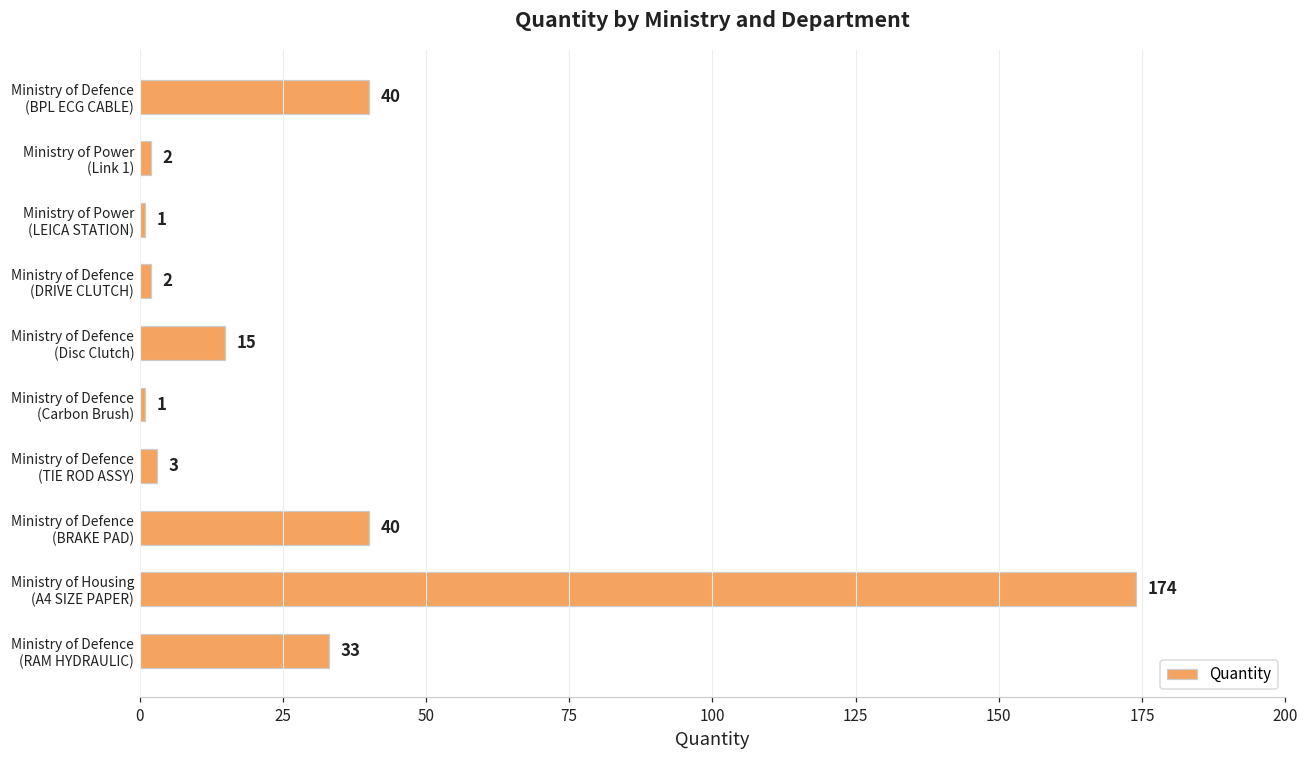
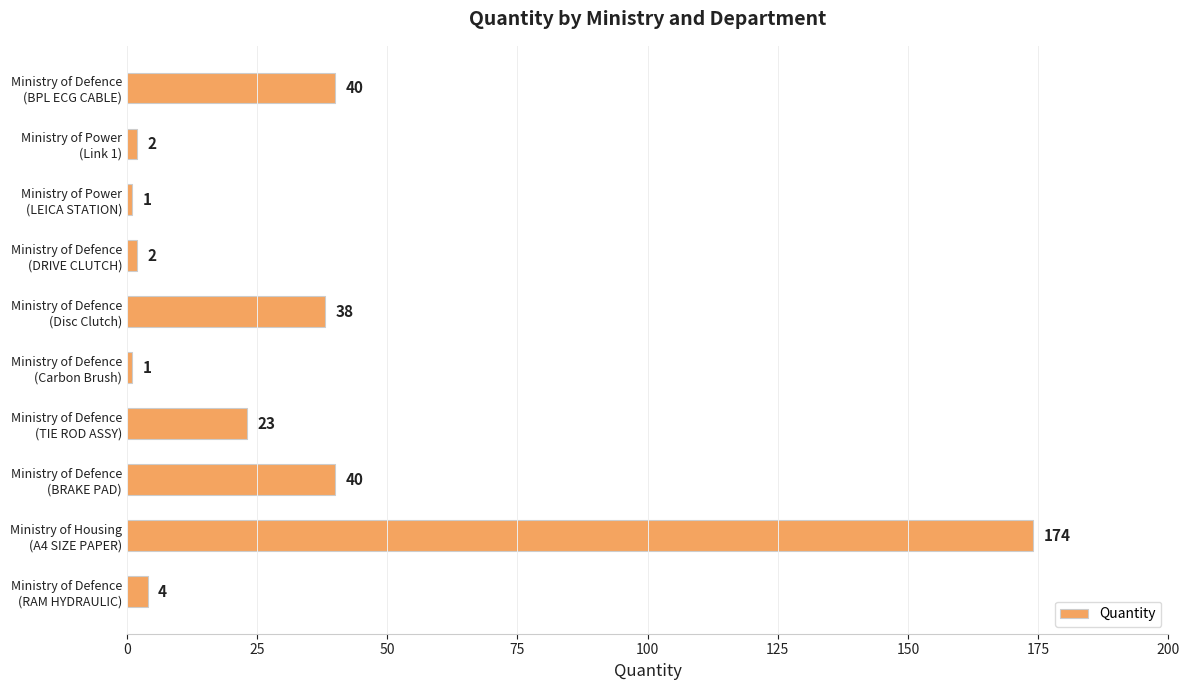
  {
    "Ministry of Defence (BPL ECG CABLE)": 40,
    "Ministry of Power (Link 1)": 2,
    "Ministry of Power (LEICA STATION)": 1,
    "Ministry of Defence (DRIVE CLUTCH)": 2,
-   "Ministry of Defence (Disc Clutch)": 15,
+   "Ministry of Defence (Disc Clutch)": 38,
    "Ministry of Defence (Carbon Brush)": 1,
-   "Ministry of Defence (TIE ROD ASSY)": 3,
+   "Ministry of Defence (TIE ROD ASSY)": 23,
    "Ministry of Defence (BRAKE PAD)": 40,
    "Ministry of Housing (A4 SIZE PAPER)": 174,
-   "Ministry of Defence (RAM HYDRAULIC)": 33
+   "Ministry of Defence (RAM HYDRAULIC)": 4
  }
